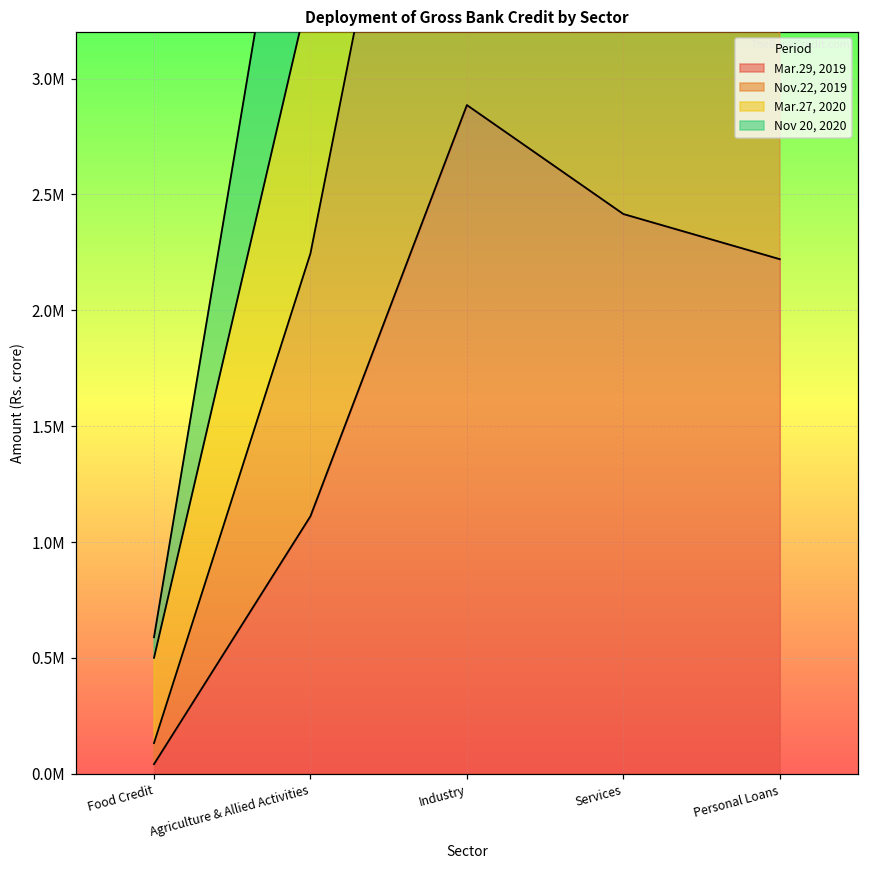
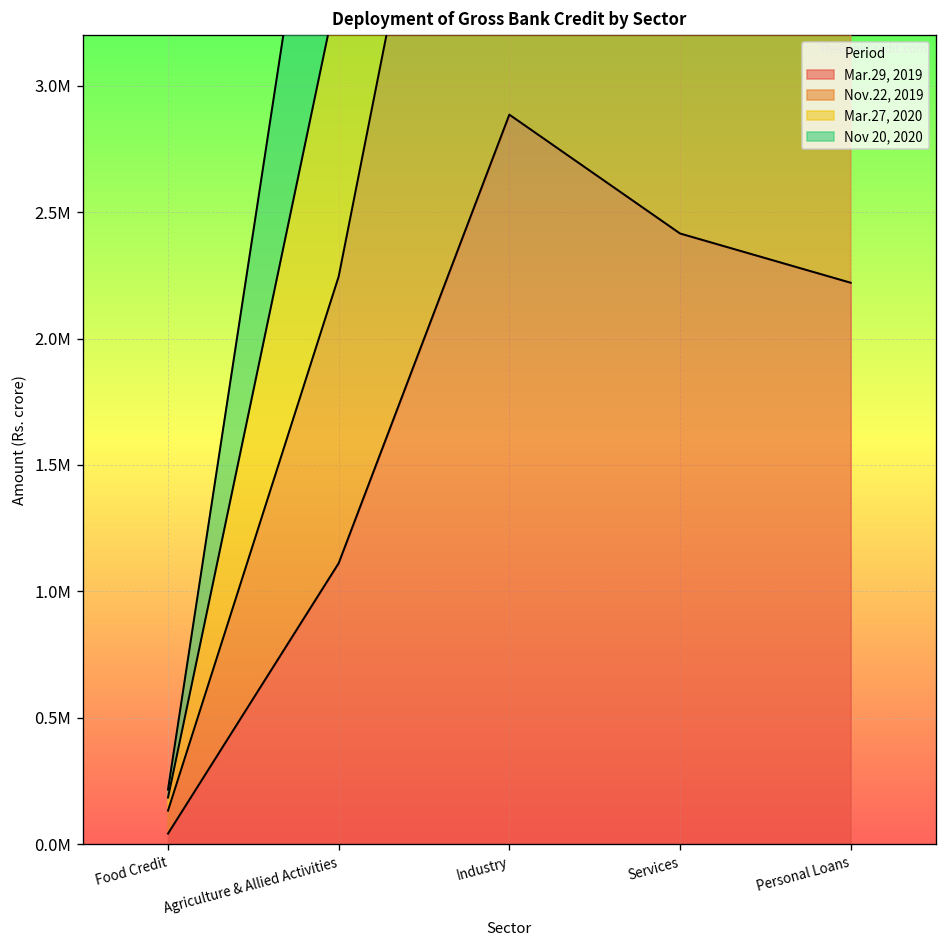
  {
    "Mar.27, 2020": {
-     "Food Credit": 370000
+     "Food Credit": 50000
    },
    "Nov 20, 2020": {
-     "Food Credit": 90000
+     "Food Credit": 30000
    }
  }
